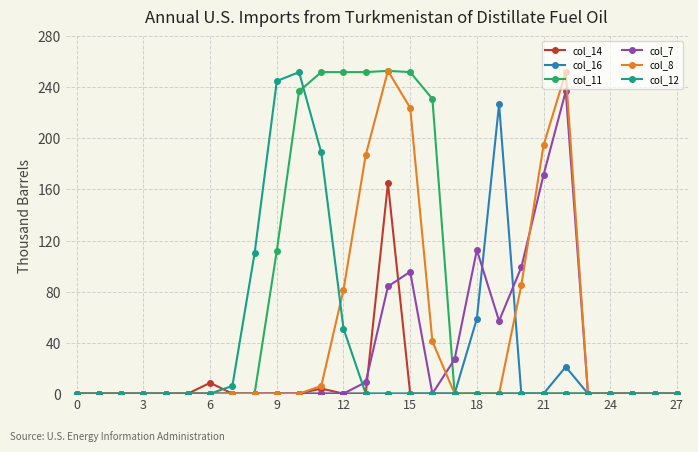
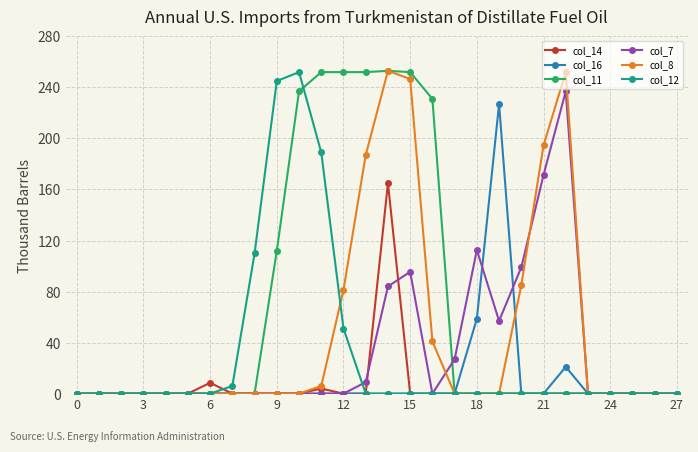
  {
    "col_14": {
      "6": 9
    },
    "col_16": {
      "18": 59
    },
    "col_7": {
      "15": 96,
      "18": 113,
      "21": 171
    },
    "col_8": {
      "12": 81,
-     "15": 224,
+     "15": 247,
      "21": 195
    }
  }
